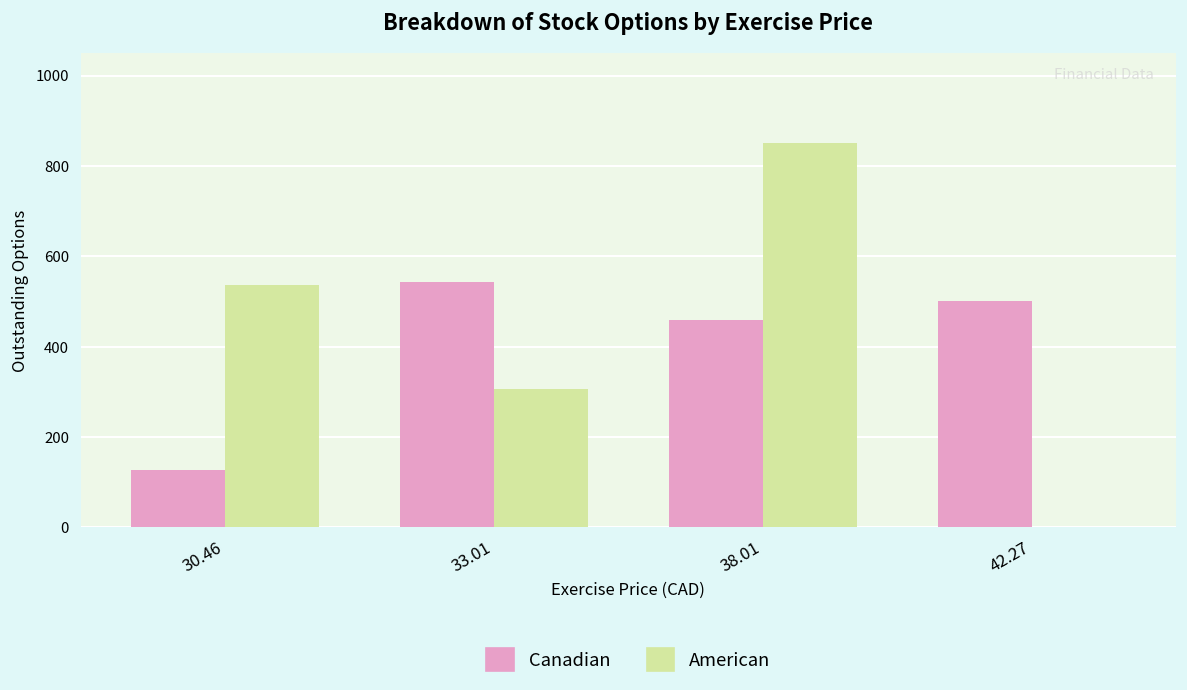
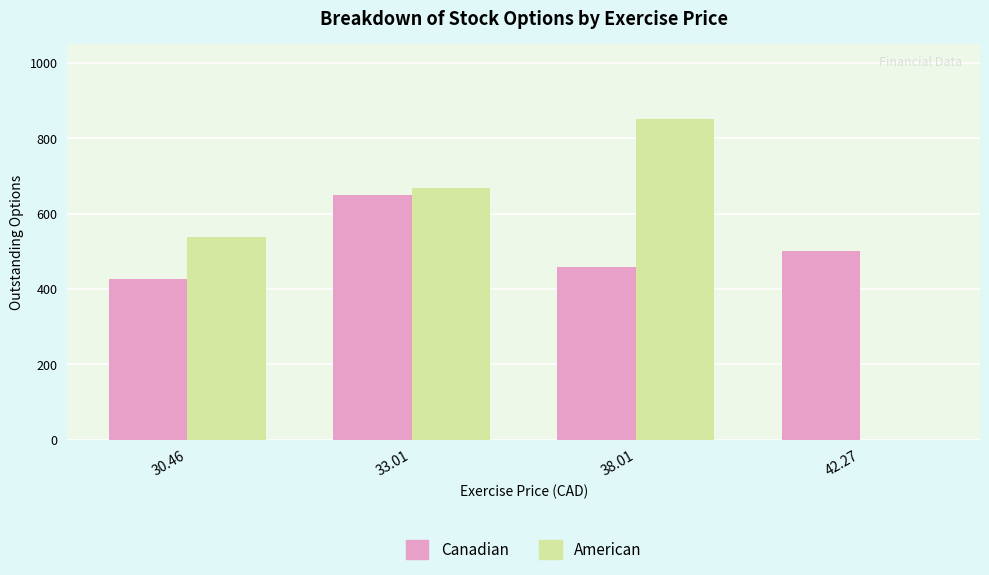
  {
    "Canadian": {
-     "30.46": 130,
-     "33.01": 540,
+     "30.46": 430,
+     "33.01": 650,
      "38.01": 460,
      "42.27": 500
    },
    "American": {
      "30.46": 540,
-     "33.01": 310,
+     "33.01": 670,
      "38.01": 850,
      "42.27": 0
    }
  }
